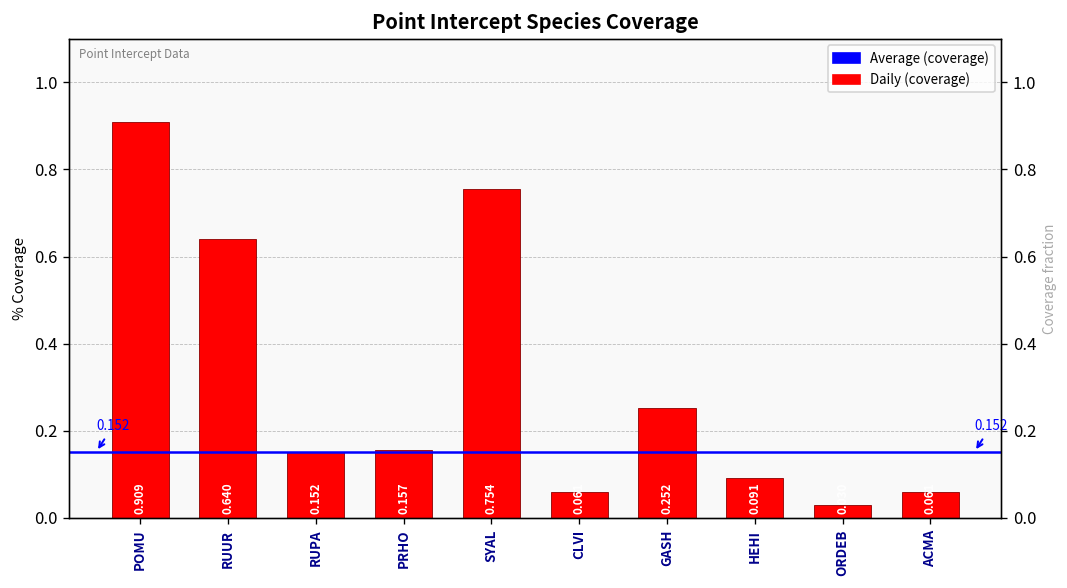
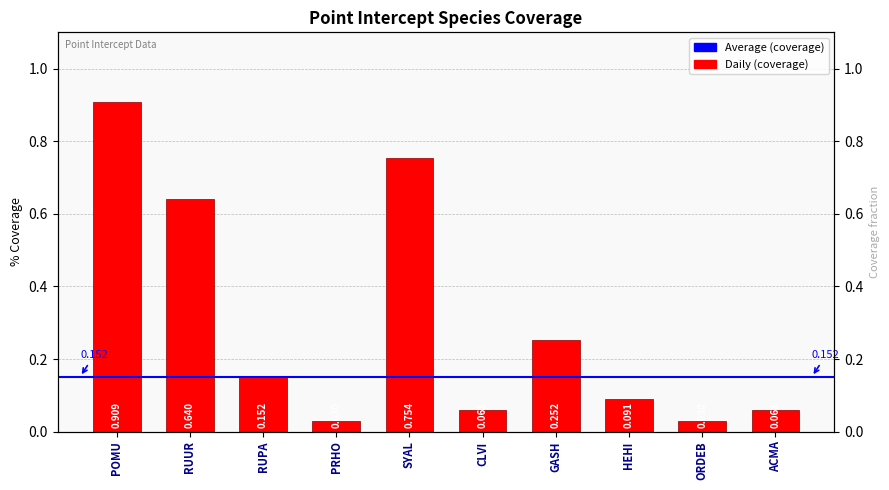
  {
-   "PRHO": 0.16,
+   "PRHO": 0.03,
    "ORDEB": 0.03
  }
